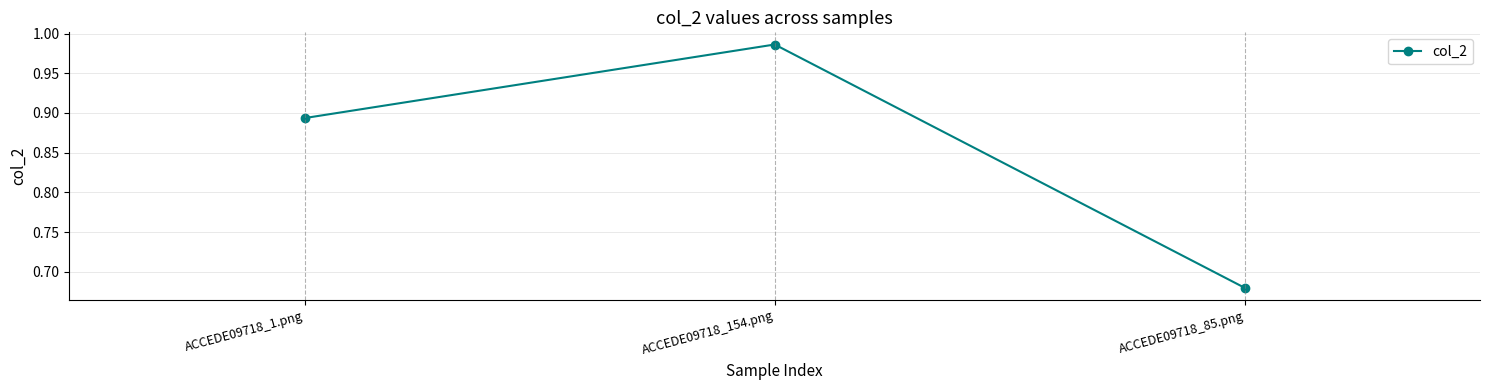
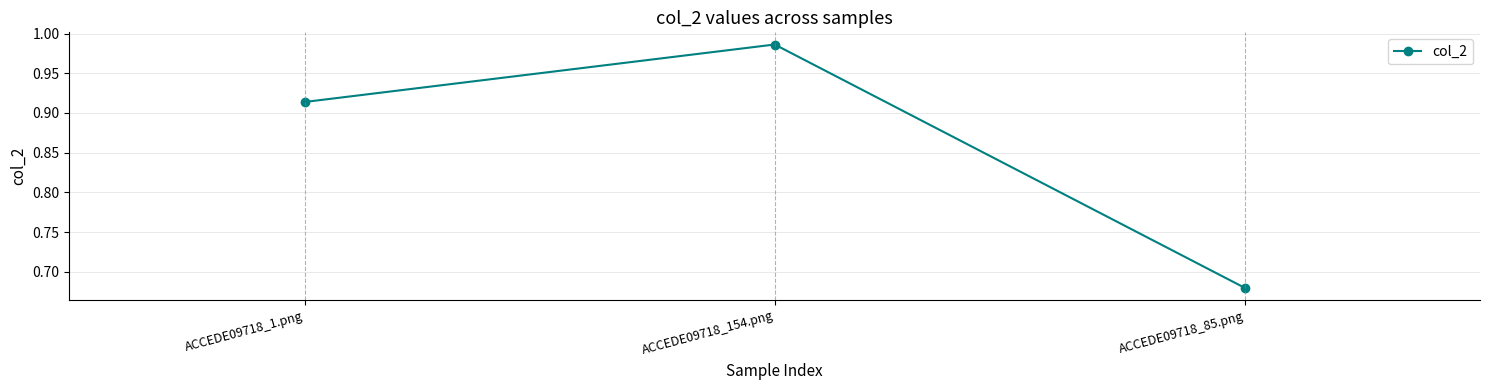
  {
-   "ACCEDE09718_1.png": 0.89,
+   "ACCEDE09718_1.png": 0.91,
    "ACCEDE09718_154.png": 0.99,
    "ACCEDE09718_85.png": 0.68
  }
